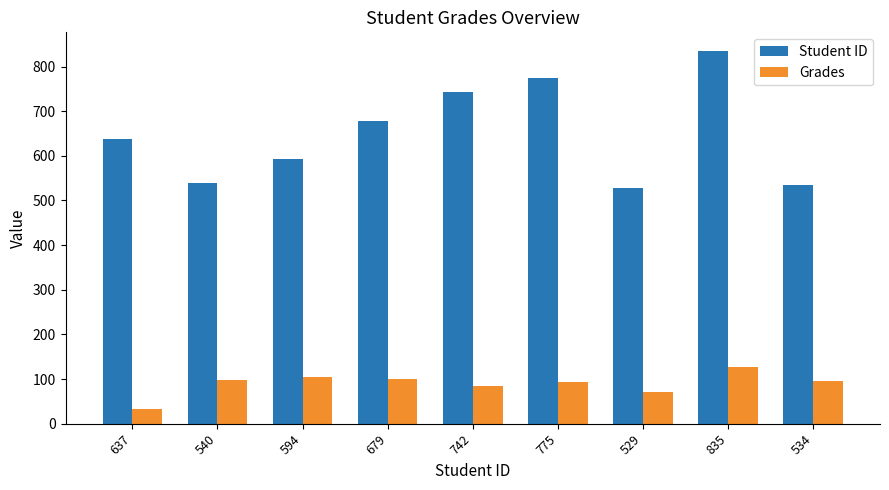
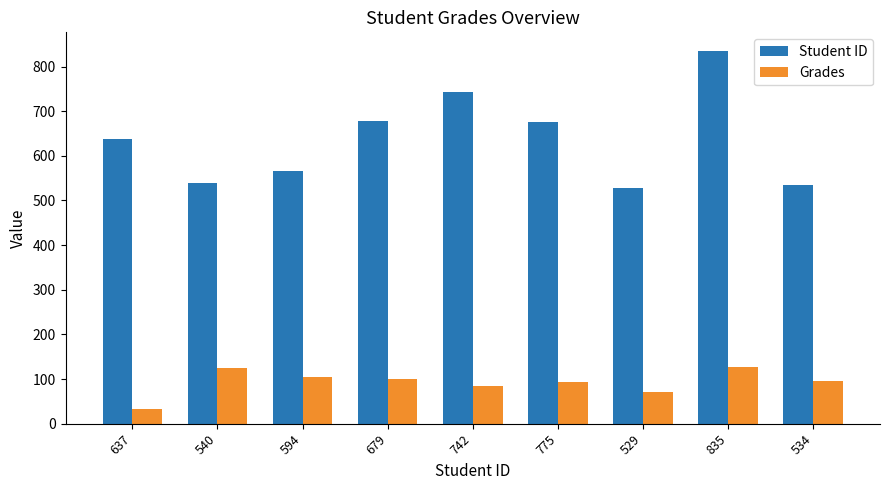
  {
    "Student ID": {
      "637": 640,
      "540": 540,
-     "594": 590,
+     "594": 570,
      "679": 680,
      "742": 740,
-     "775": 780,
+     "775": 680,
      "529": 530,
      "835": 840,
      "534": 530
    },
    "Grades": {
      "637": 30,
-     "540": 100,
+     "540": 130,
      "594": 100,
      "679": 100,
      "742": 80,
      "775": 90,
      "529": 70,
      "835": 130,
      "534": 100
    }
  }
